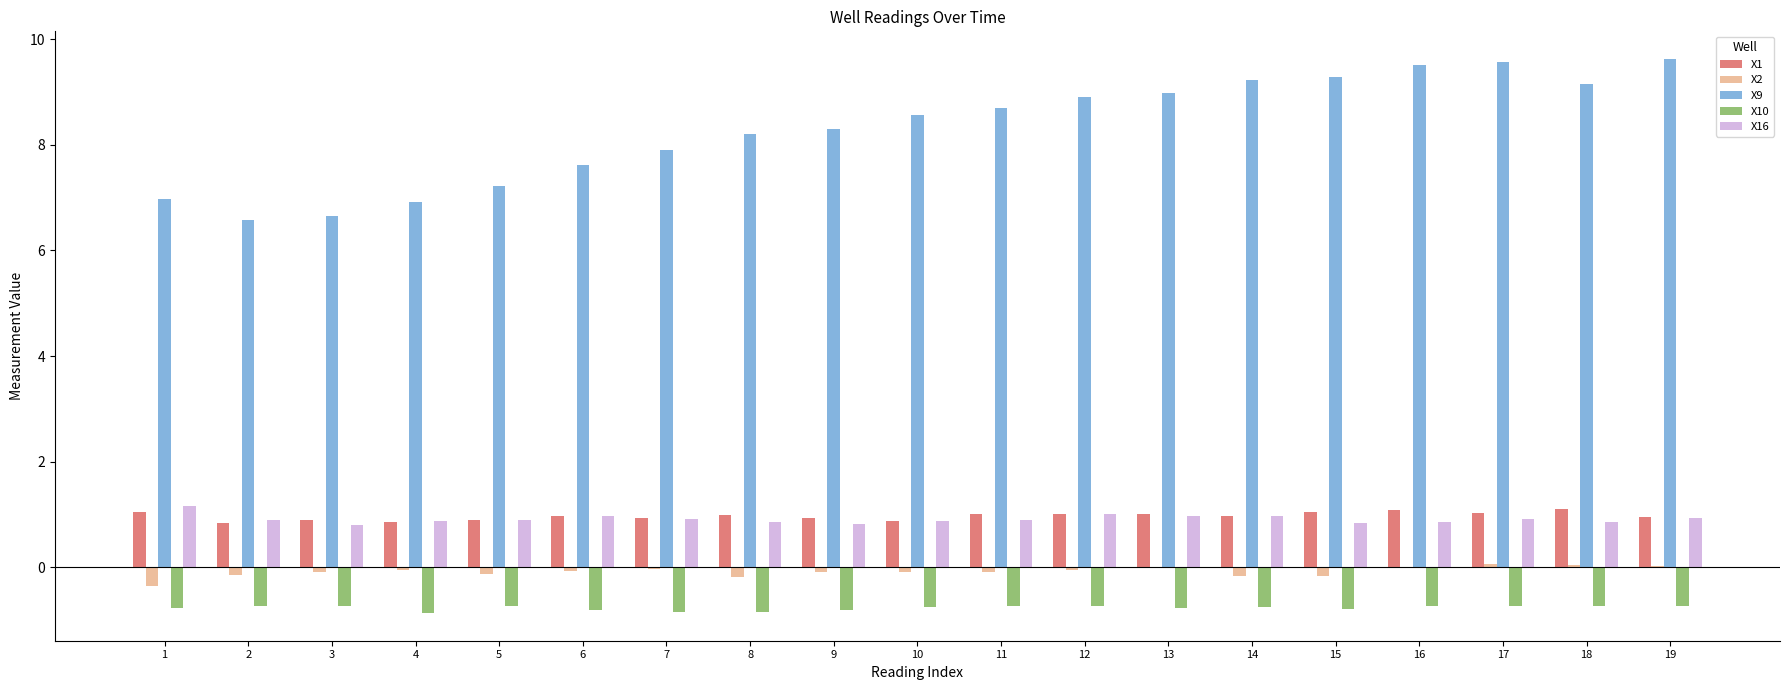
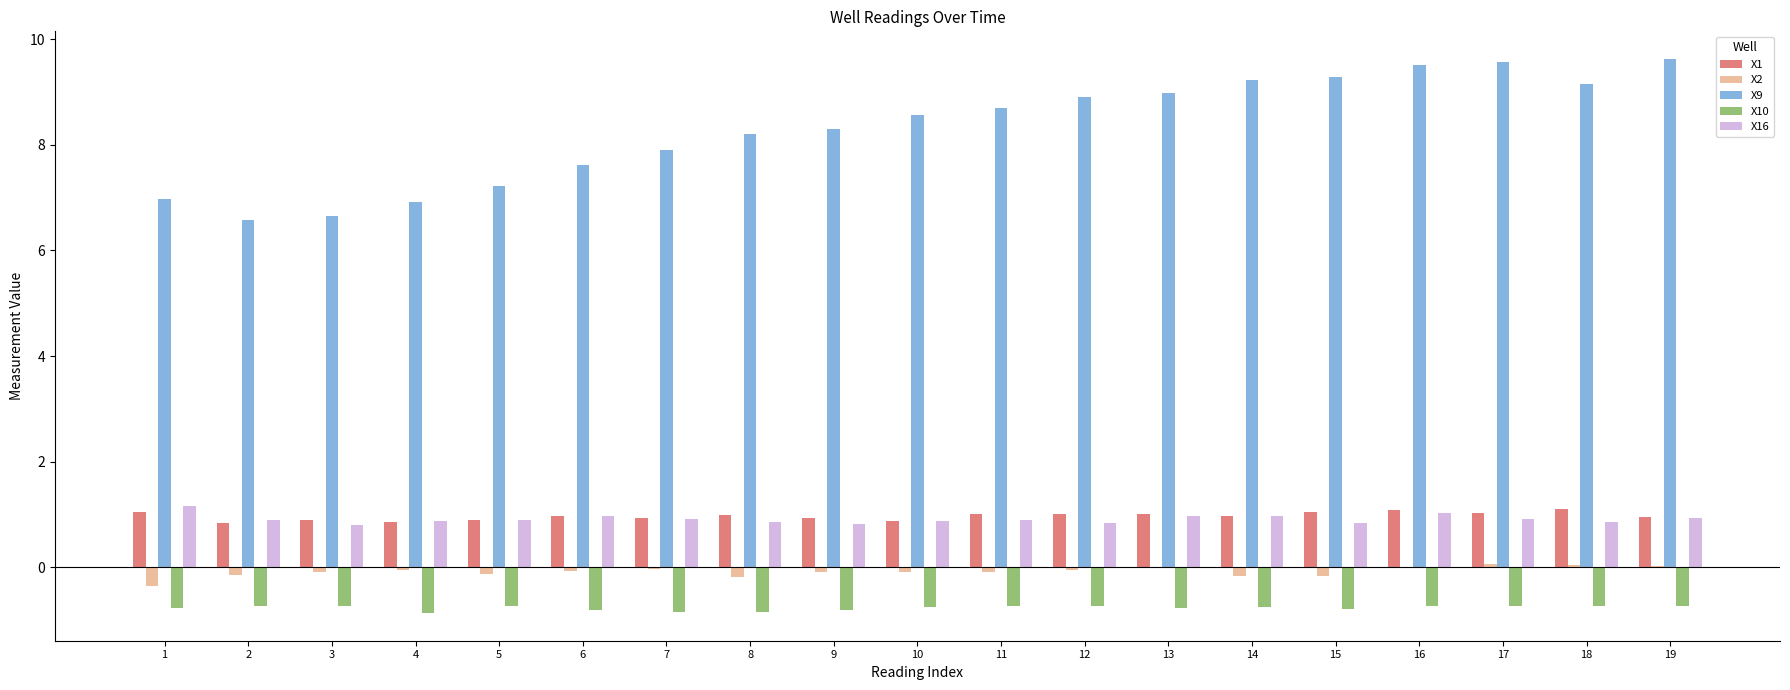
  {
    "X1": {
      "1": 1.1,
      "2": 0.8,
      "3": 0.9,
      "4": 0.9,
      "5": 0.9,
      "6": 1.0,
      "7": 0.9,
      "8": 1.0,
      "9": 0.9,
      "10": 0.9,
      "11": 1.0,
      "12": 1.0,
      "13": 1.0,
      "14": 1.0,
      "15": 1.1,
      "16": 1.1,
      "17": 1.0,
      "18": 1.1,
      "19": 0.9
    },
    "X2": {
      "1": -0.4,
      "2": -0.1,
      "3": -0.1,
      "4": -0.1,
      "5": -0.1,
      "6": -0.1,
      "8": -0.2,
      "9": -0.1,
      "10": -0.1,
      "11": -0.1,
      "12": -0.1,
      "13": 0.0,
      "14": -0.2,
      "15": -0.2,
      "17": 0.1
    },
    "X9": {
      "1": 7.0,
      "2": 6.6,
      "3": 6.6,
      "4": 6.9,
      "5": 7.2,
      "6": 7.6,
      "7": 7.9,
      "8": 8.2,
      "9": 8.3,
      "10": 8.6,
      "11": 8.7,
      "12": 8.9,
      "13": 9.0,
      "14": 9.2,
      "15": 9.3,
      "16": 9.5,
      "17": 9.6,
      "18": 9.2,
      "19": 9.6
    },
    "X10": {
      "1": -0.8,
      "2": -0.7,
      "3": -0.7,
      "4": -0.9,
      "5": -0.7,
      "6": -0.8,
      "7": -0.8,
      "8": -0.9,
      "9": -0.8,
      "10": -0.8,
      "11": -0.7,
      "12": -0.7,
      "13": -0.8,
      "14": -0.8,
      "15": -0.8,
      "16": -0.7,
      "17": -0.7,
      "18": -0.7,
      "19": -0.7
    },
    "X16": {
      "1": 1.2,
      "2": 0.9,
      "3": 0.8,
      "4": 0.9,
      "5": 0.9,
      "6": 1.0,
      "7": 0.9,
      "8": 0.8,
      "9": 0.8,
      "10": 0.9,
      "11": 0.9,
-     "12": 1.0,
+     "12": 0.8,
      "13": 1.0,
      "14": 1.0,
      "15": 0.8,
-     "16": 0.8,
+     "16": 1.0,
      "17": 0.9,
      "18": 0.8,
      "19": 0.9
    }
  }
